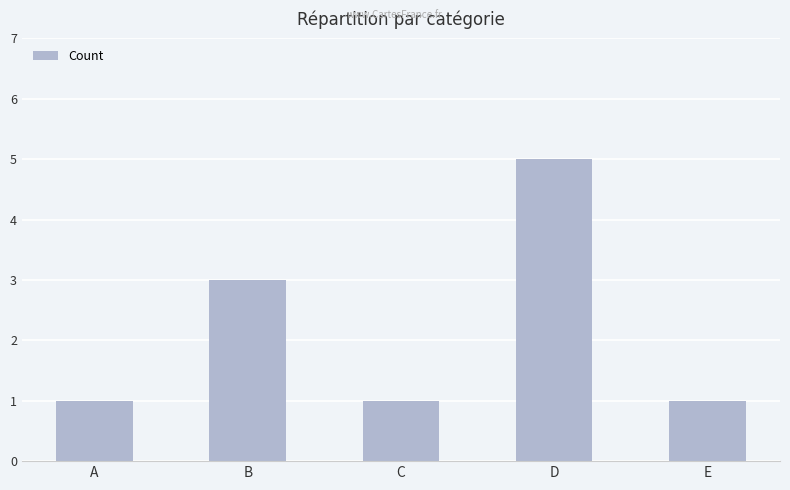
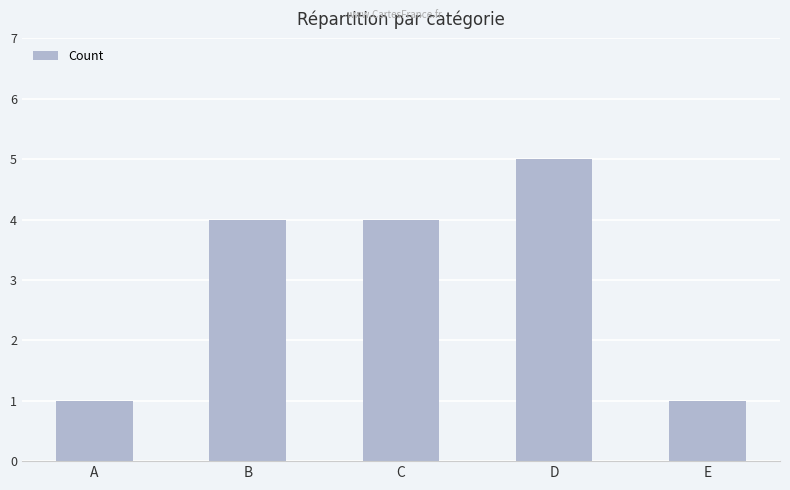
  {
    "A": 1,
-   "B": 3,
-   "C": 1,
+   "B": 4,
+   "C": 4,
    "D": 5,
    "E": 1
  }
